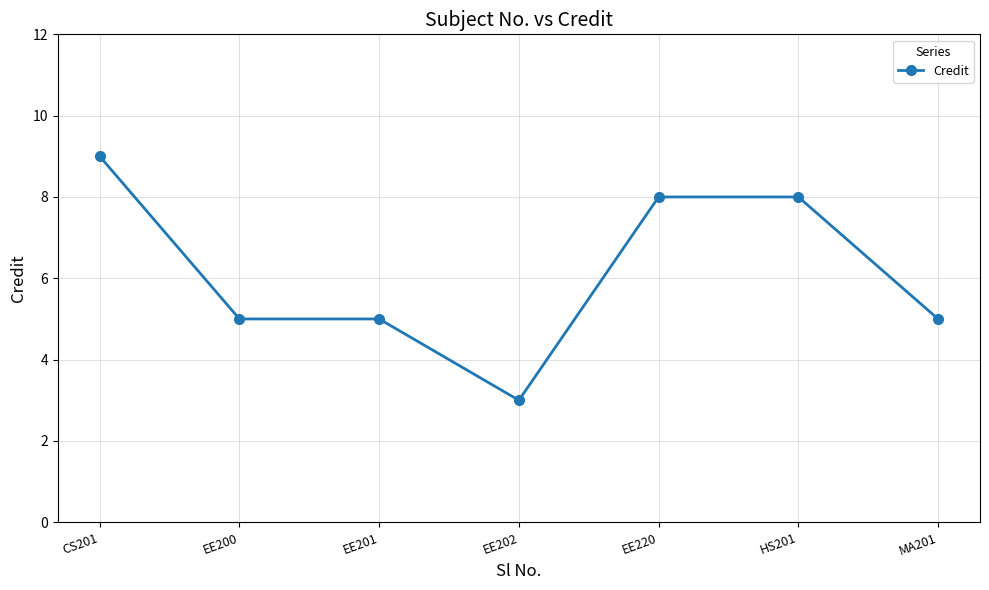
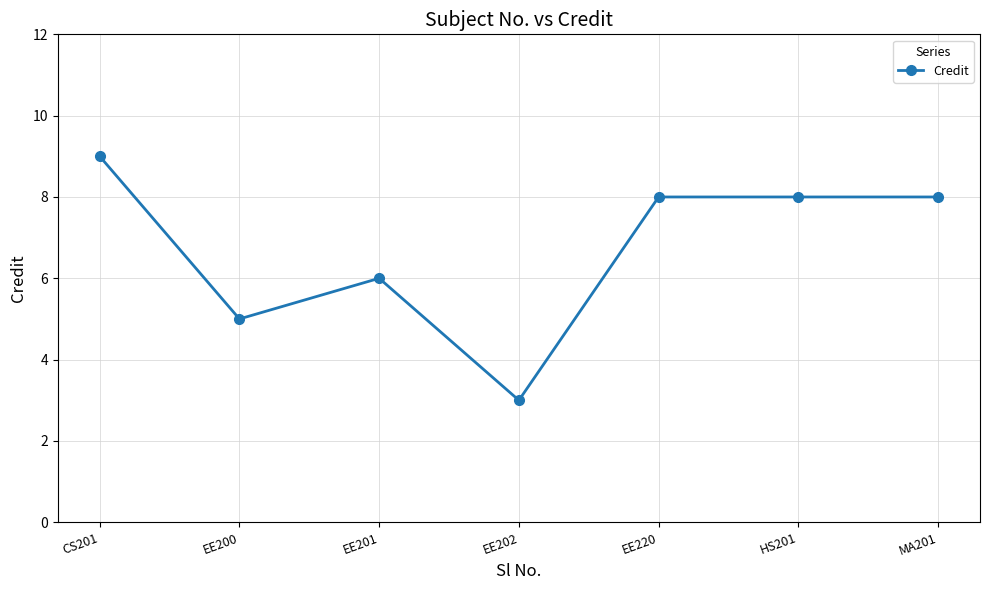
  {
    "CS201": 9,
    "EE200": 5,
-   "EE201": 5,
+   "EE201": 6,
    "EE202": 3,
    "EE220": 8,
    "HS201": 8,
-   "MA201": 5
+   "MA201": 8
  }
